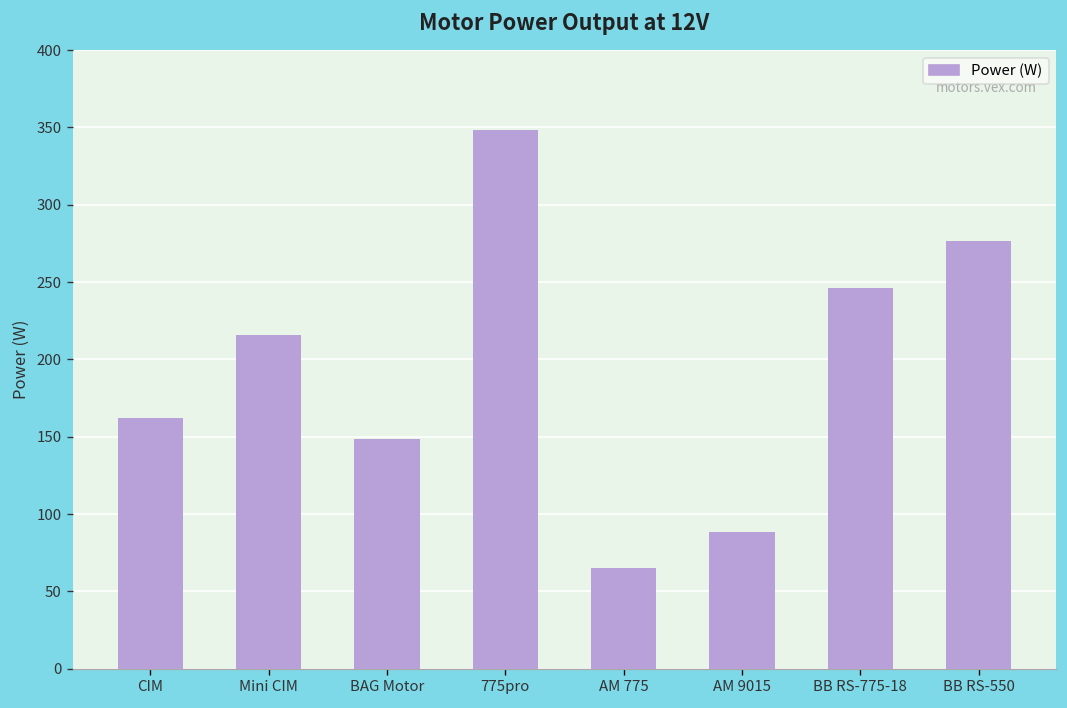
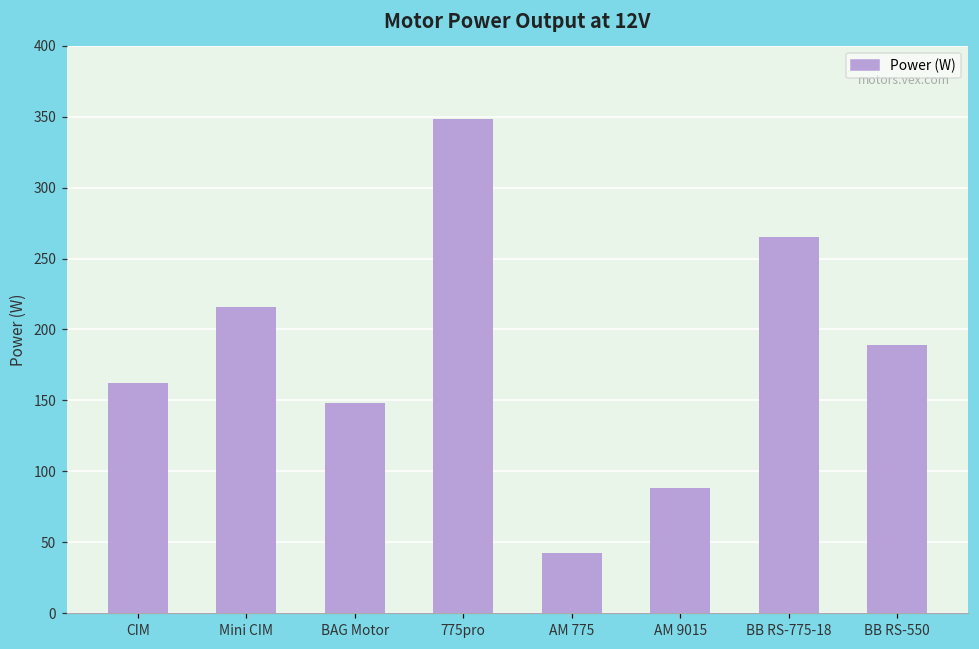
  {
    "CIM": 162,
    "Mini CIM": 216,
    "BAG Motor": 148,
    "775pro": 348,
-   "AM 775": 65,
+   "AM 775": 43,
    "AM 9015": 88,
-   "BB RS-775-18": 246,
-   "BB RS-550": 277
+   "BB RS-775-18": 265,
+   "BB RS-550": 189
  }
